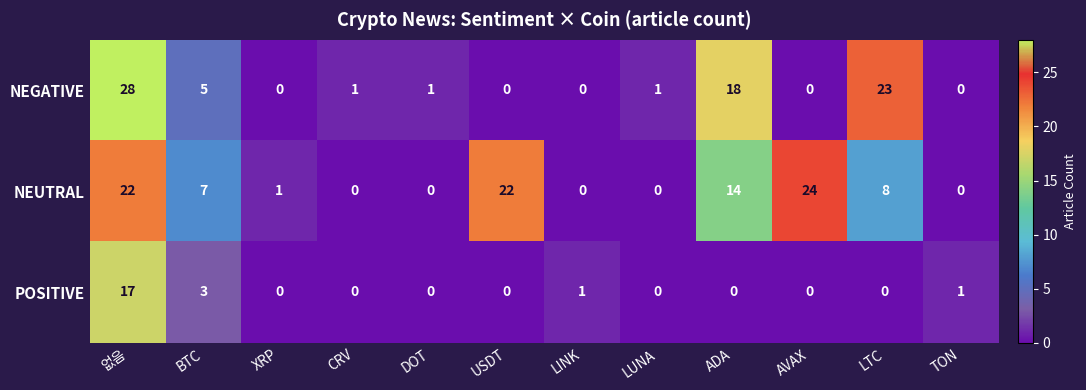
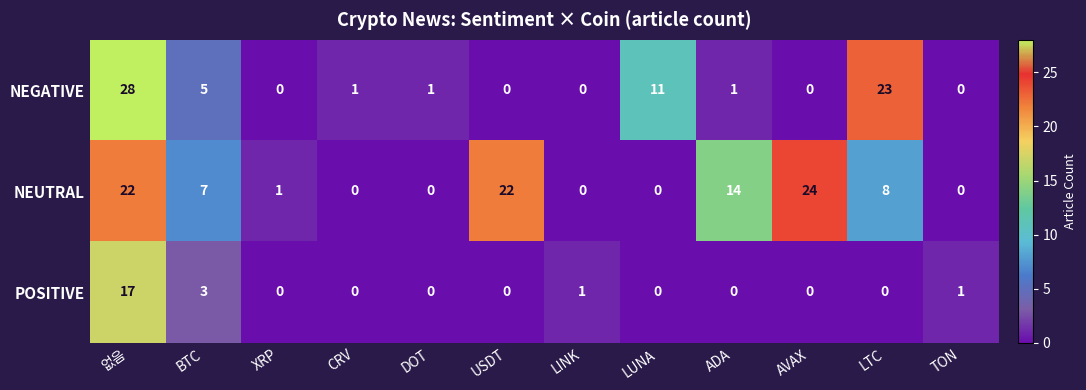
  {
    "NEGATIVE": {
      "없음": 28,
      "BTC": 5,
      "XRP": 0,
      "CRV": 1,
      "DOT": 1,
      "USDT": 0,
      "LINK": 0,
-     "LUNA": 1,
-     "ADA": 18,
+     "LUNA": 11,
+     "ADA": 1,
      "AVAX": 0,
      "LTC": 23,
      "TON": 0
    },
    "NEUTRAL": {
      "없음": 22,
      "BTC": 7,
      "XRP": 1,
      "CRV": 0,
      "DOT": 0,
      "USDT": 22,
      "LINK": 0,
      "LUNA": 0,
      "ADA": 14,
      "AVAX": 24,
      "LTC": 8,
      "TON": 0
    },
    "POSITIVE": {
      "없음": 17,
      "BTC": 3,
      "XRP": 0,
      "CRV": 0,
      "DOT": 0,
      "USDT": 0,
      "LINK": 1,
      "LUNA": 0,
      "ADA": 0,
      "AVAX": 0,
      "LTC": 0,
      "TON": 1
    }
  }
